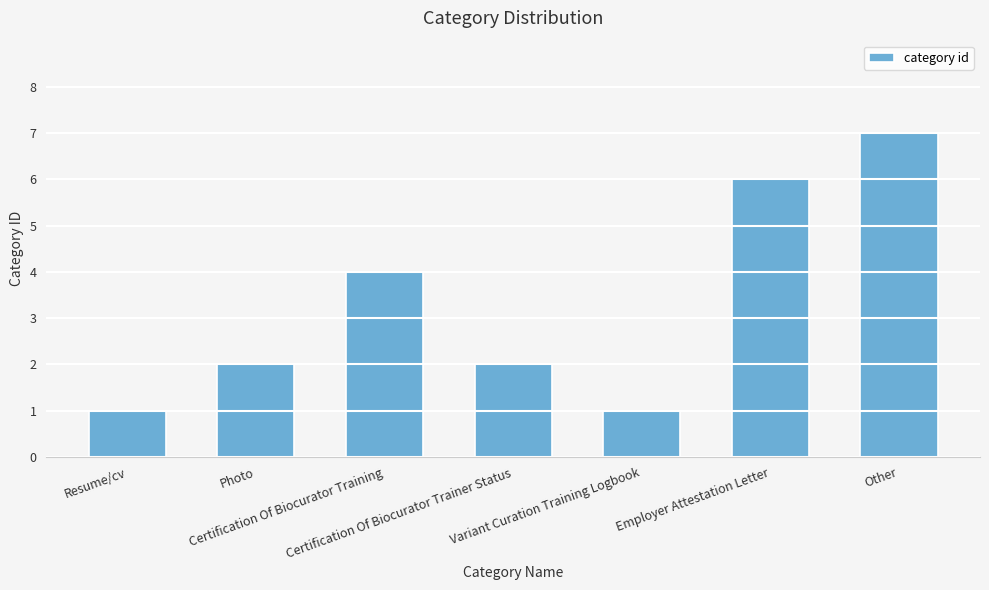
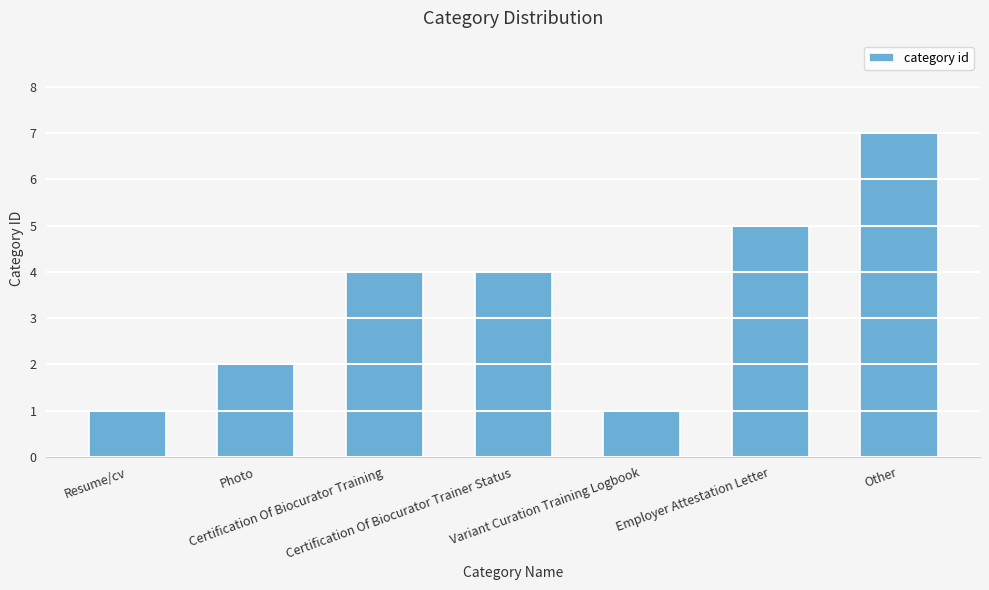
  {
    "Resume/cv": 1,
    "Photo": 2,
    "Certification Of Biocurator Training": 4,
-   "Certification Of Biocurator Trainer Status": 2,
+   "Certification Of Biocurator Trainer Status": 4,
    "Variant Curation Training Logbook": 1,
-   "Employer Attestation Letter": 6,
+   "Employer Attestation Letter": 5,
    "Other": 7
  }
